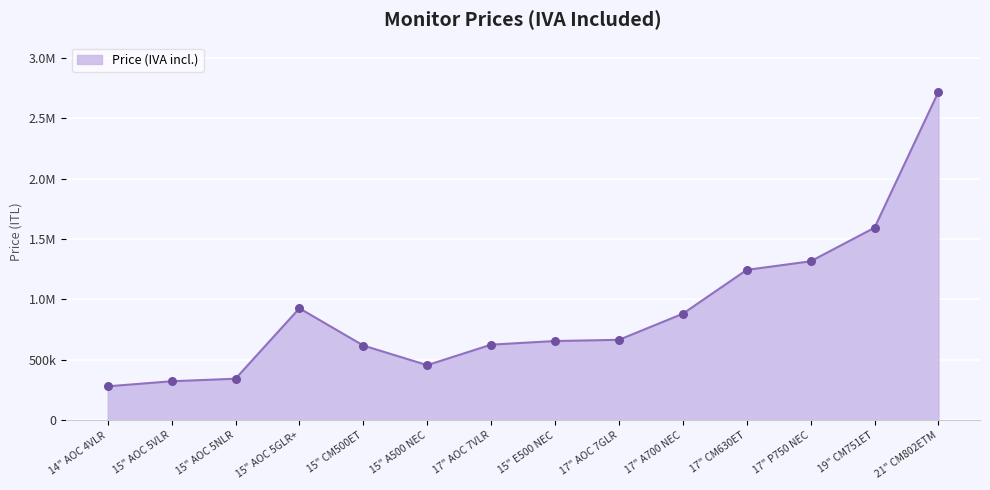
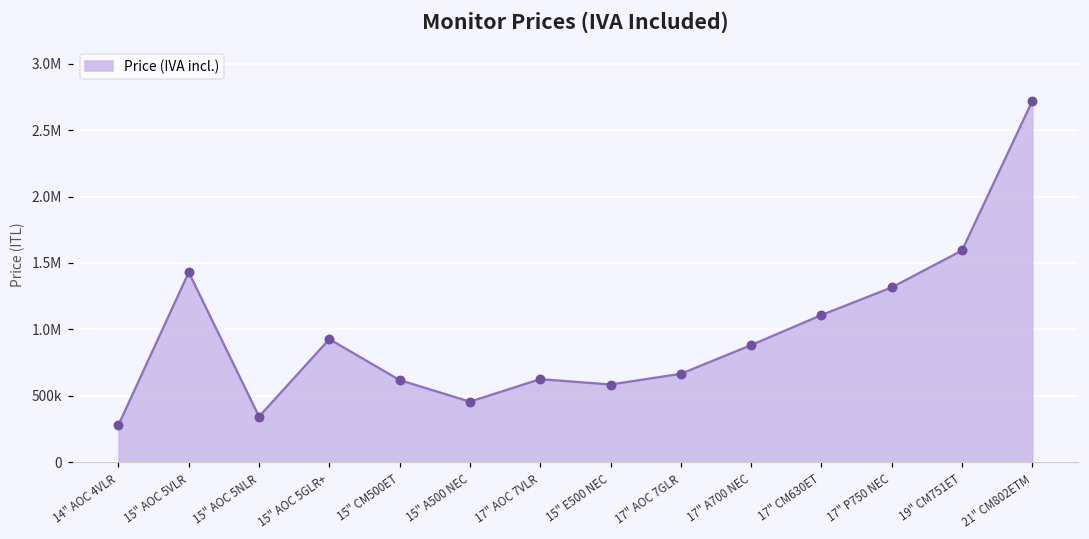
  {
    "14\" AOC 4VLR": 280000,
-   "15\" AOC 5VLR": 320000,
+   "15\" AOC 5VLR": 1430000,
    "15\" AOC 5NLR": 340000,
    "15\" AOC 5GLR+": 930000,
    "15\" CM500ET": 620000,
    "15\" A500 NEC": 460000,
    "17\" AOC 7VLR": 630000,
-   "15\" E500 NEC": 660000,
+   "15\" E500 NEC": 590000,
    "17\" AOC 7GLR": 670000,
    "17\" A700 NEC": 880000,
-   "17\" CM630ET": 1240000,
+   "17\" CM630ET": 1110000,
    "17\" P750 NEC": 1320000,
    "19\" CM751ET": 1590000,
    "21\" CM802ETM": 2720000
  }
